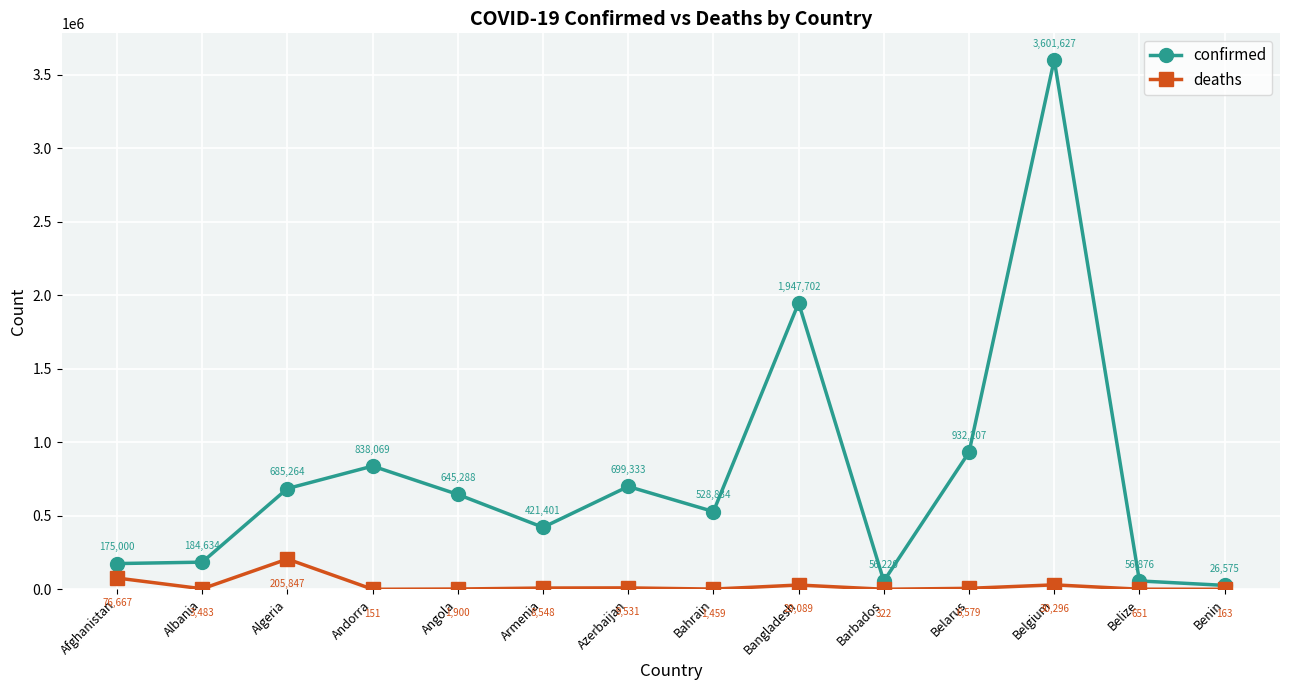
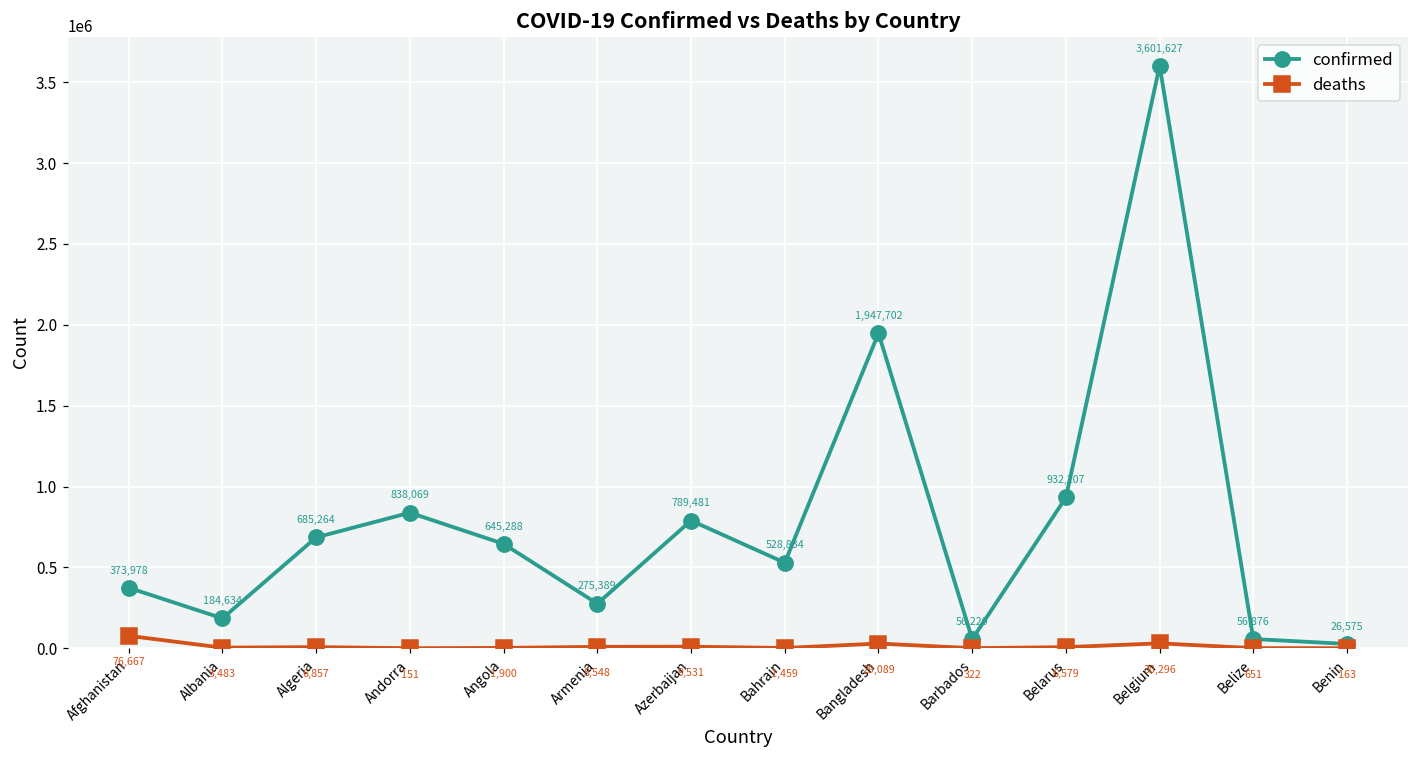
  {
    "confirmed": {
-     "Afghanistan": "175,000",
+     "Afghanistan": "373,978",
      "Albania": "184,634",
      "Algeria": "685,264",
      "Andorra": "838,069",
      "Angola": "645,288",
-     "Armenia": "421,401",
-     "Azerbaijan": "699,333",
+     "Armenia": "275,389",
+     "Azerbaijan": "789,481",
      "Bahrain": "528,834",
      "Bangladesh": "1,947,702",
      "Barbados": "56,220",
      "Belarus": "932,207",
      "Belgium": "3,601,627",
      "Belize": "56,876",
      "Benin": "26,575"
    },
    "deaths": {
      "Afghanistan": "76,667",
      "Albania": "3,483",
-     "Algeria": "205,847",
+     "Algeria": "6,857",
      "Andorra": "151",
      "Angola": "1,900",
      "Armenia": "8,548",
      "Azerbaijan": "9,531",
      "Bahrain": "1,459",
      "Bangladesh": "29,089",
      "Barbados": "322",
      "Belarus": "6,579",
      "Belgium": "30,296",
      "Belize": "651",
      "Benin": "163"
    }
  }
